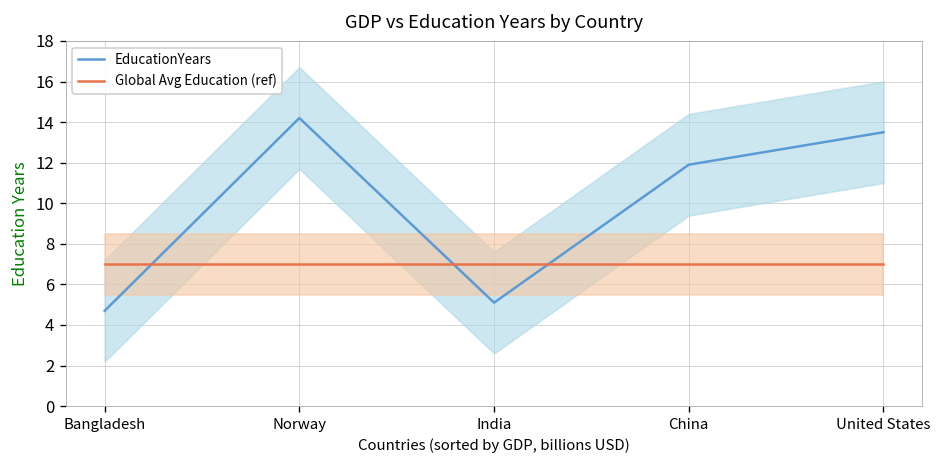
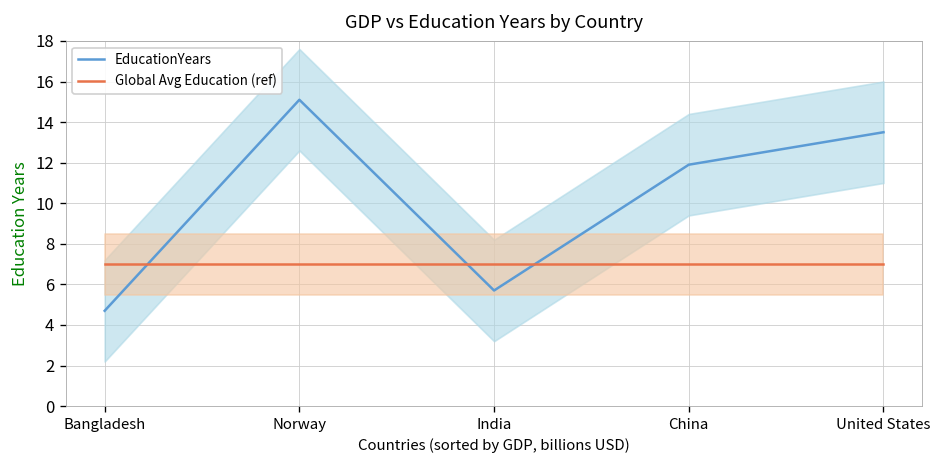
  {
    "EducationYears": {
      "Bangladesh": 4.7,
-     "Norway": 14.2,
-     "India": 5.1,
+     "Norway": 15.1,
+     "India": 5.7,
      "China": 11.9,
      "United States": 13.5
    },
    "Global Avg Education (ref)": {
      "Bangladesh": 7.0,
      "Norway": 7.0,
      "India": 7.0,
      "China": 7.0,
      "United States": 7.0
    }
  }
